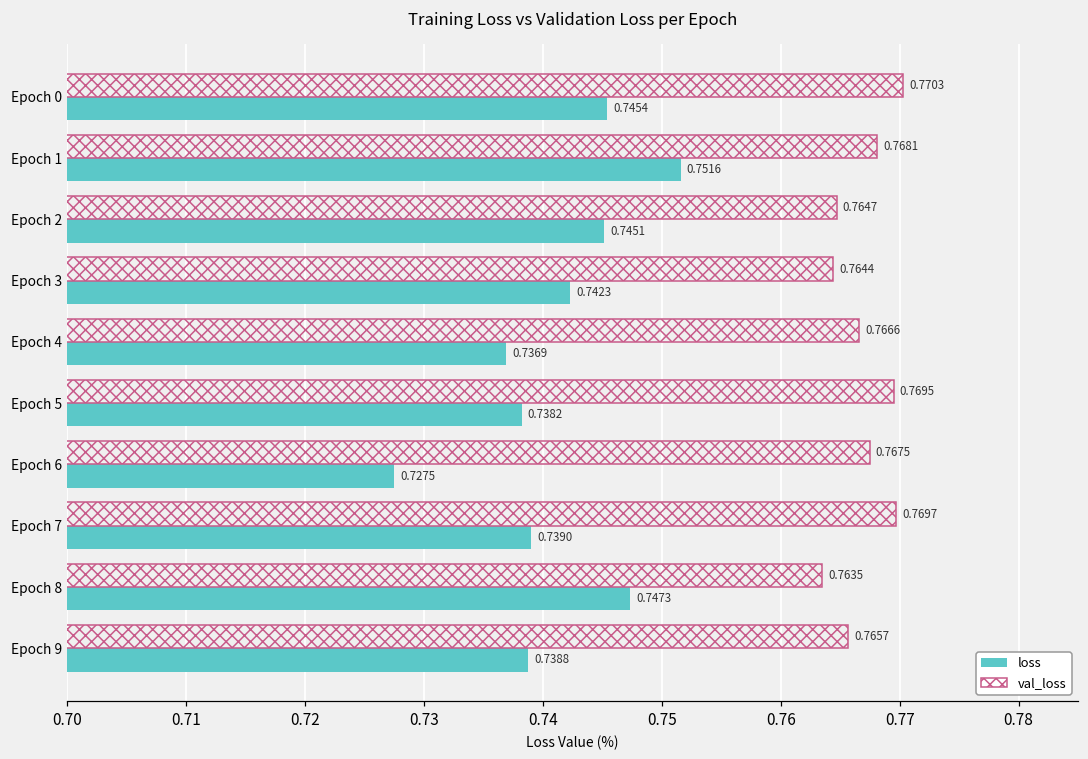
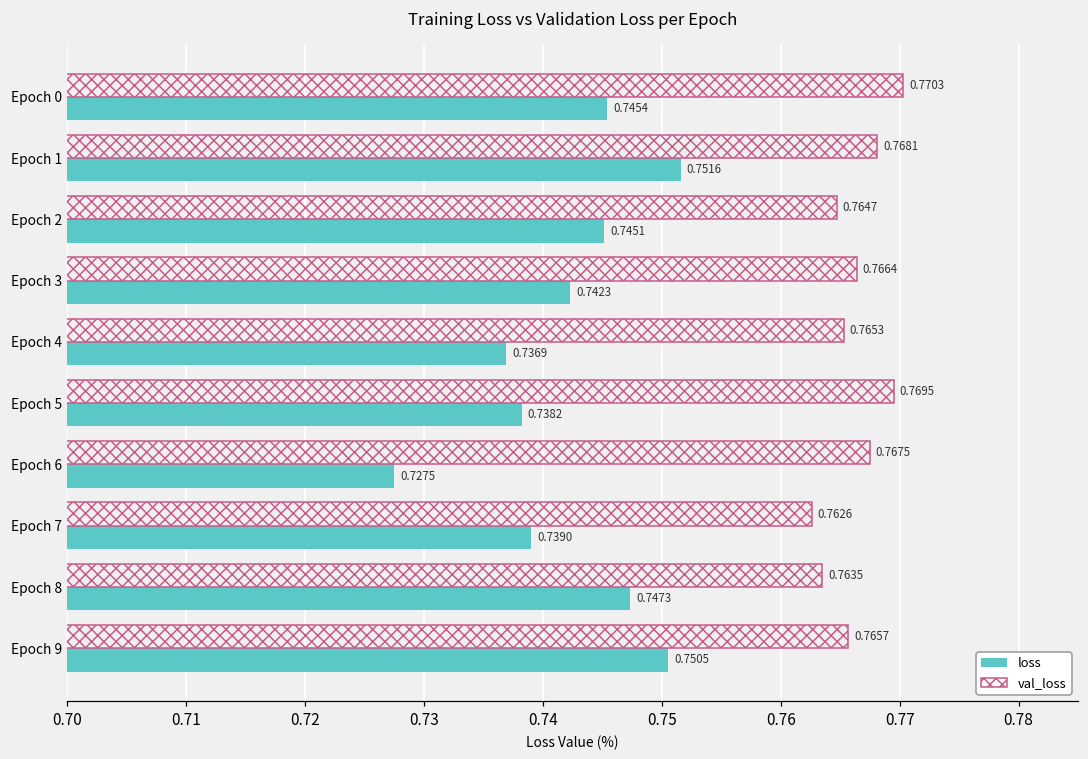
  {
    "loss": {
      "Epoch 0": 0.7454,
      "Epoch 1": 0.7516,
      "Epoch 2": 0.7451,
      "Epoch 3": 0.7423,
      "Epoch 4": 0.7369,
      "Epoch 5": 0.7382,
      "Epoch 6": 0.7275,
      "Epoch 7": 0.7390,
      "Epoch 8": 0.7473,
-     "Epoch 9": 0.7388
+     "Epoch 9": 0.7505
    },
    "val_loss": {
      "Epoch 0": 0.7703,
      "Epoch 1": 0.7681,
      "Epoch 2": 0.7647,
-     "Epoch 3": 0.7644,
-     "Epoch 4": 0.7666,
+     "Epoch 3": 0.7664,
+     "Epoch 4": 0.7653,
      "Epoch 5": 0.7695,
      "Epoch 6": 0.7675,
-     "Epoch 7": 0.7697,
+     "Epoch 7": 0.7626,
      "Epoch 8": 0.7635,
      "Epoch 9": 0.7657
    }
  }
